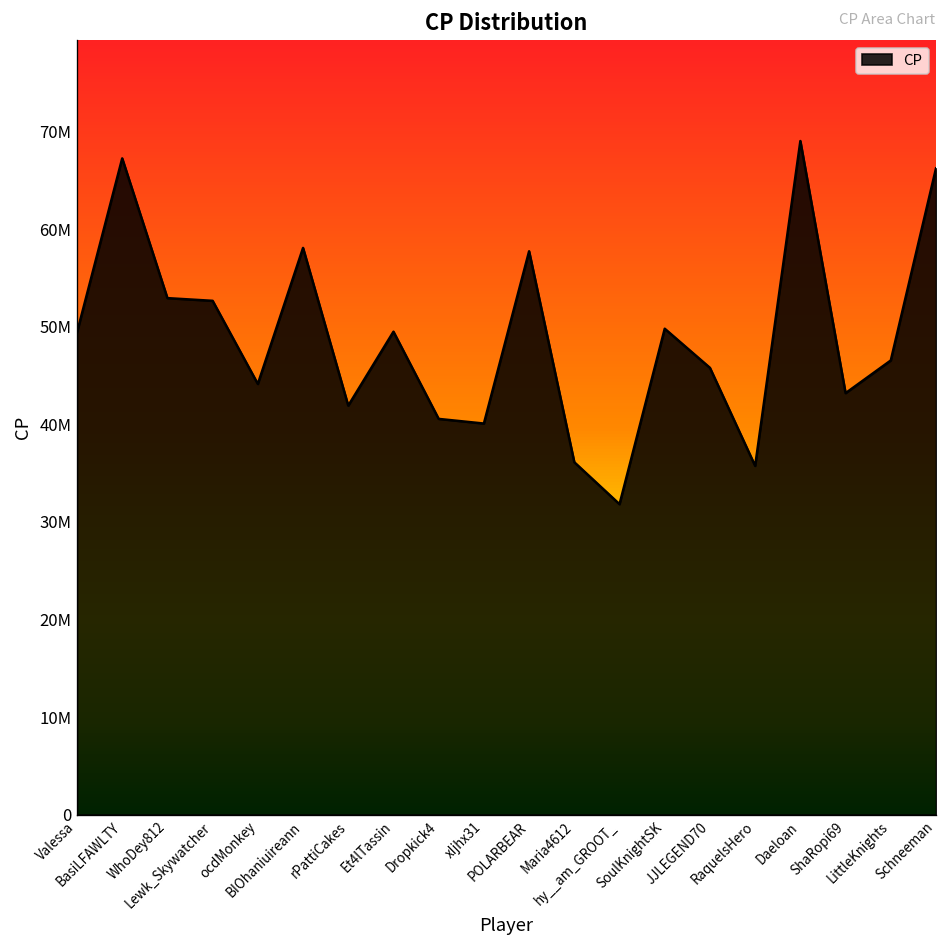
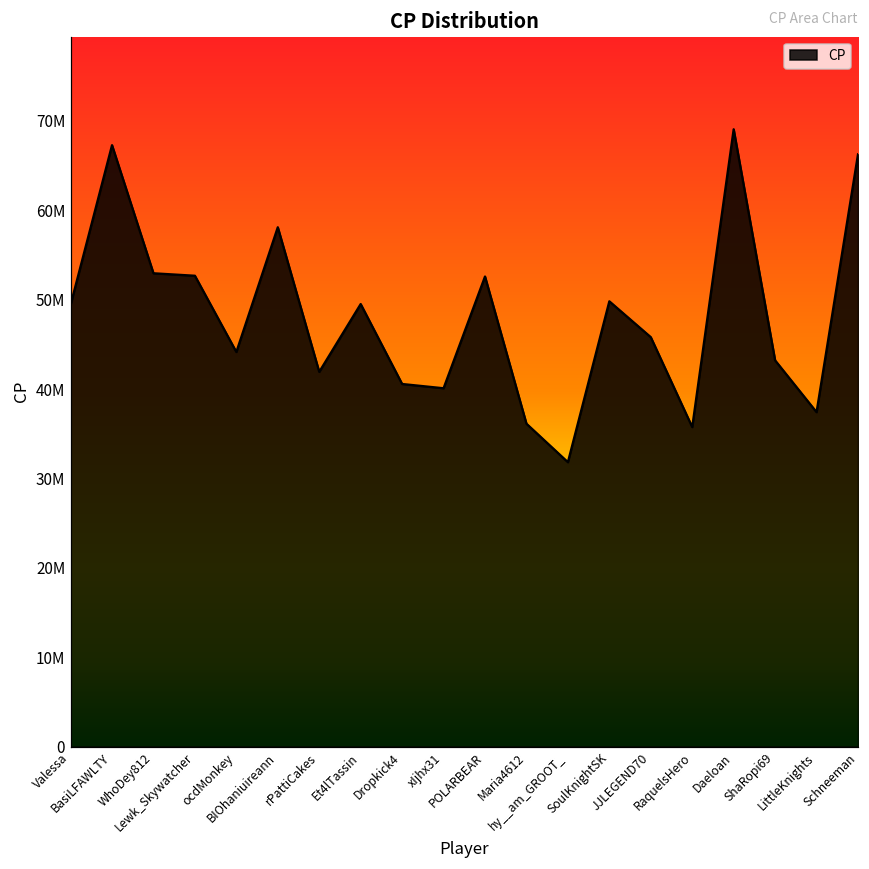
  {
    "Valessa": 49000000,
    "BasiLFAWLTY": 67000000,
    "WhoDey812": 53000000,
    "Lewk_Skywatcher": 53000000,
    "ocdMonkey": 44000000,
    "BIOhaniuireann": 58000000,
    "rPattiCakes": 42000000,
    "Et4lTassin": 50000000,
    "Dropkick4": 41000000,
    "xIjhx31": 40000000,
-   "POLARBEAR": 58000000,
+   "POLARBEAR": 53000000,
    "Maria4612": 36000000,
    "hy__am_GROOT_": 32000000,
    "SoulKnightSK": 50000000,
    "JJLEGEND70": 46000000,
    "RaquelsHero": 36000000,
    "Daeloan": 69000000,
    "ShaRopi69": 43000000,
-   "LittleKnights": 47000000,
+   "LittleKnights": 37000000,
    "Schneeman": 66000000
  }
